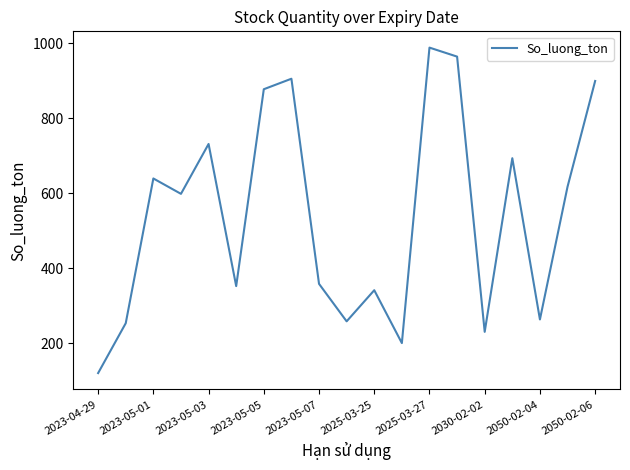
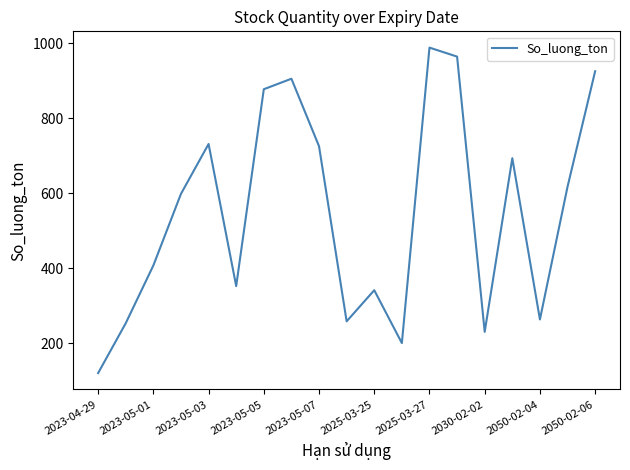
  {
    "2023-04-29": 120,
-   "2023-05-01": 640,
+   "2023-05-01": 410,
    "2023-05-03": 730,
    "2023-05-05": 880,
-   "2023-05-07": 360,
+   "2023-05-07": 730,
    "2025-03-25": 340,
    "2025-03-27": 990,
    "2030-02-02": 230,
    "2050-02-04": 260,
-   "2050-02-06": 900
+   "2050-02-06": 930
  }
